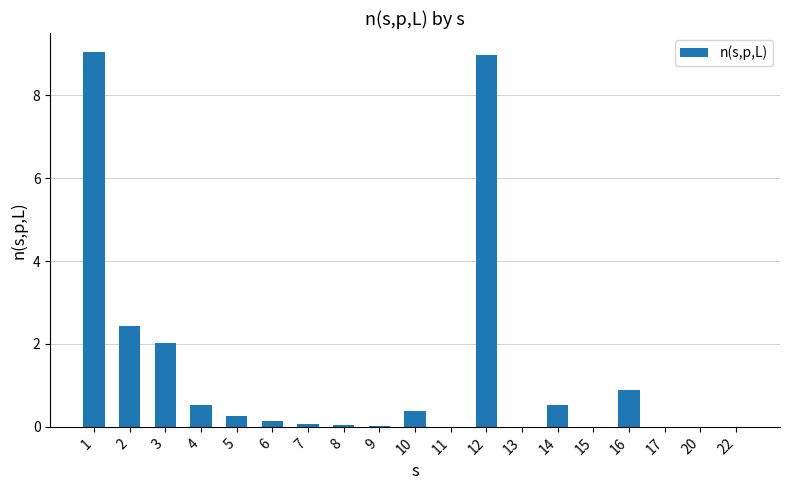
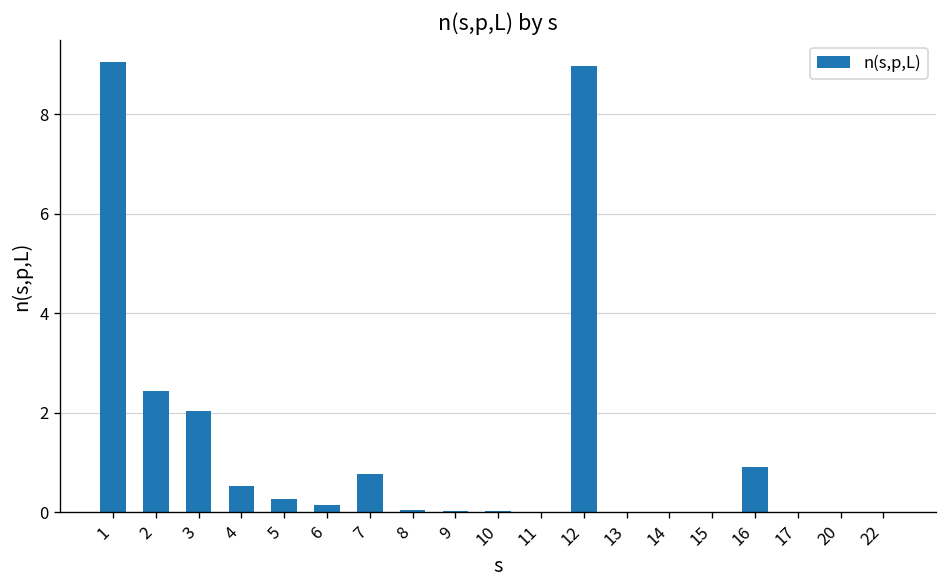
  {
    "1": 9.1,
    "2": 2.4,
    "3": 2.0,
    "4": 0.5,
    "5": 0.3,
    "6": 0.1,
-   "7": 0.1,
-   "10": 0.4,
+   "7": 0.8,
+   "10": 0.0,
    "12": 9.0,
-   "14": 0.5,
+   "14": 0.0,
    "16": 0.9
  }
